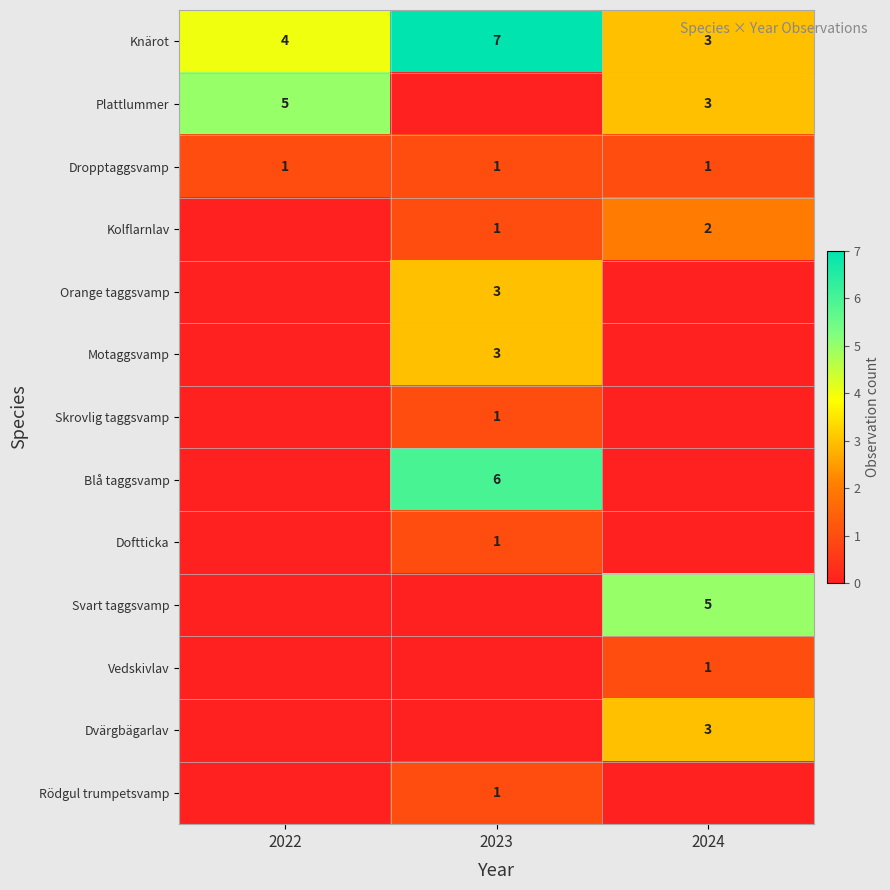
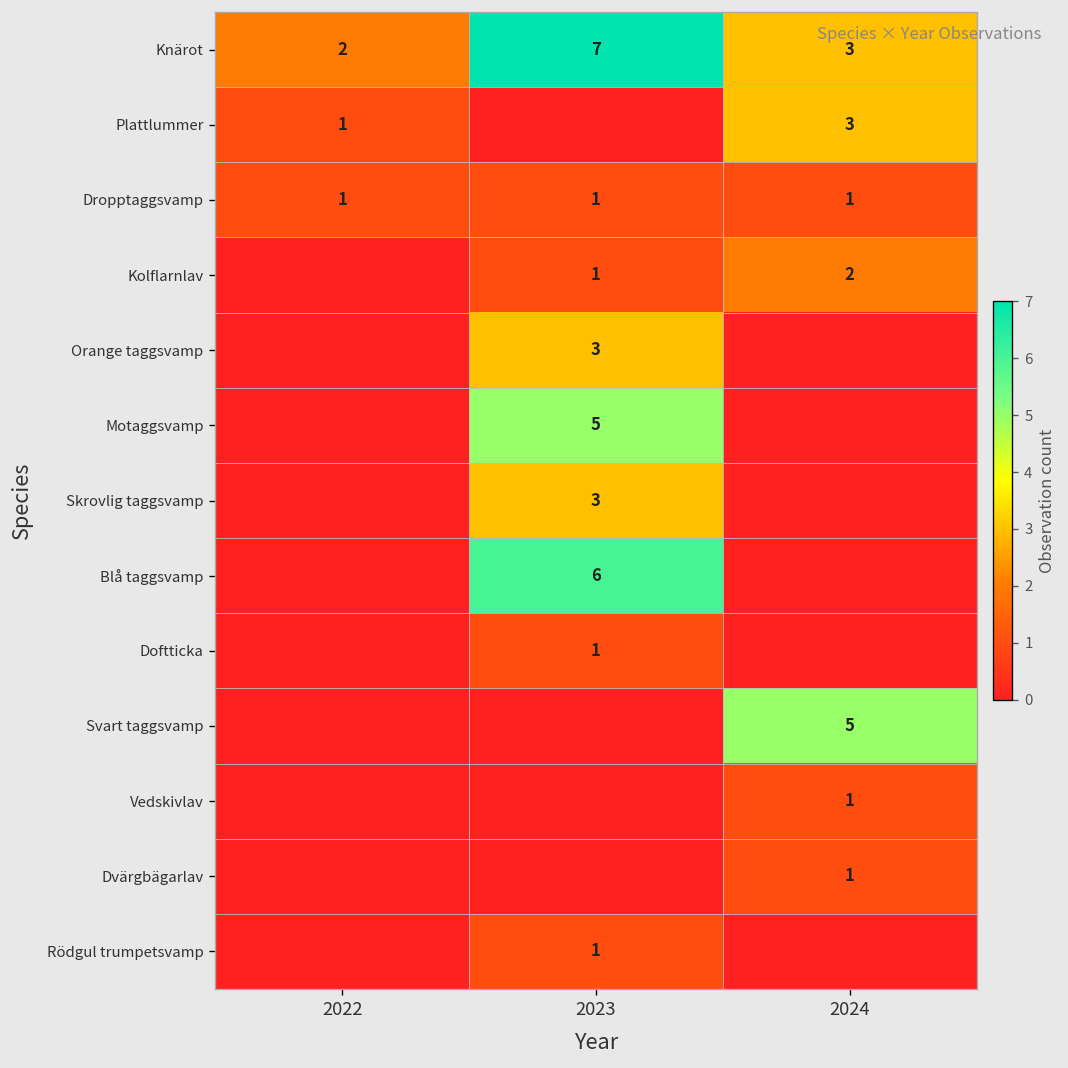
  {
    "Knärot": {
-     "2022": 4,
+     "2022": 2,
      "2023": 7,
      "2024": 3
    },
    "Plattlummer": {
-     "2022": 5,
+     "2022": 1,
      "2024": 3
    },
    "Dropptaggsvamp": {
      "2022": 1,
      "2023": 1,
      "2024": 1
    },
    "Kolflarnlav": {
      "2023": 1,
      "2024": 2
    },
    "Orange taggsvamp": {
      "2023": 3
    },
    "Motaggsvamp": {
-     "2023": 3
+     "2023": 5
    },
    "Skrovlig taggsvamp": {
-     "2023": 1
+     "2023": 3
    },
    "Blå taggsvamp": {
      "2023": 6
    },
    "Doftticka": {
      "2023": 1
    },
    "Svart taggsvamp": {
      "2024": 5
    },
    "Vedskivlav": {
      "2024": 1
    },
    "Dvärgbägarlav": {
-     "2024": 3
+     "2024": 1
    },
    "Rödgul trumpetsvamp": {
      "2023": 1
    }
  }
